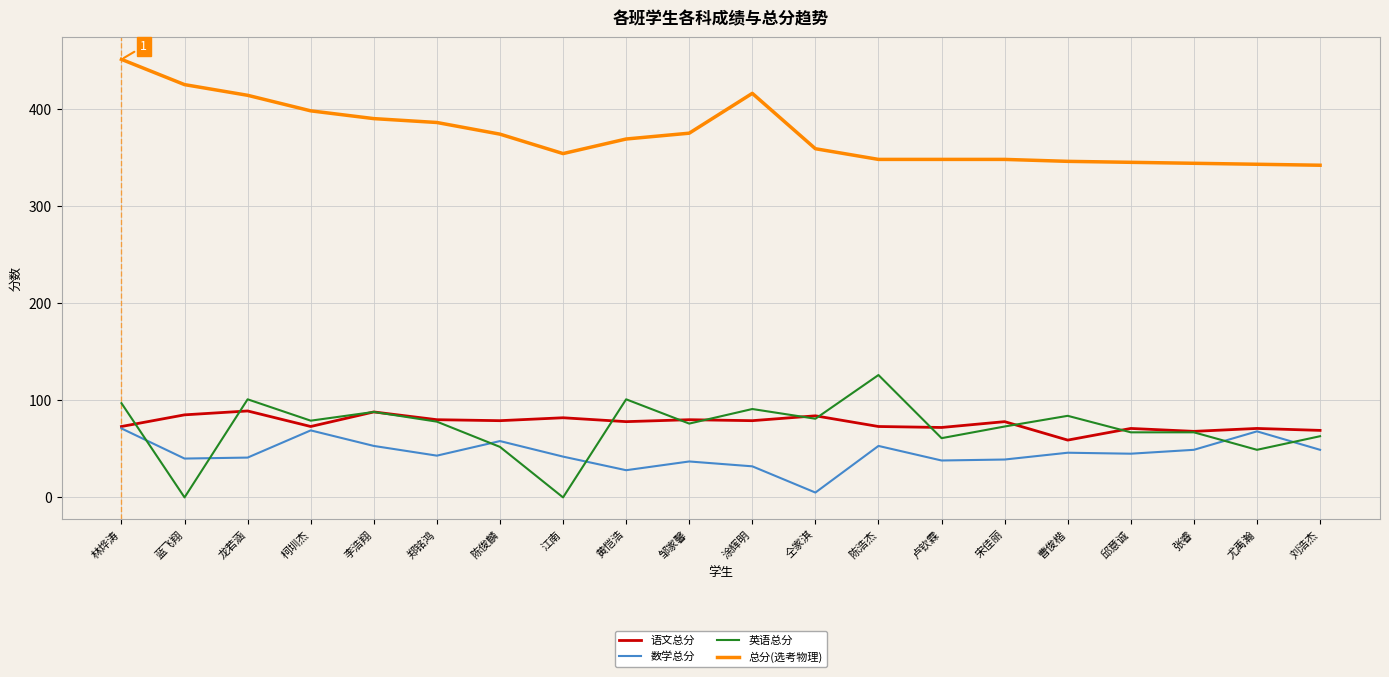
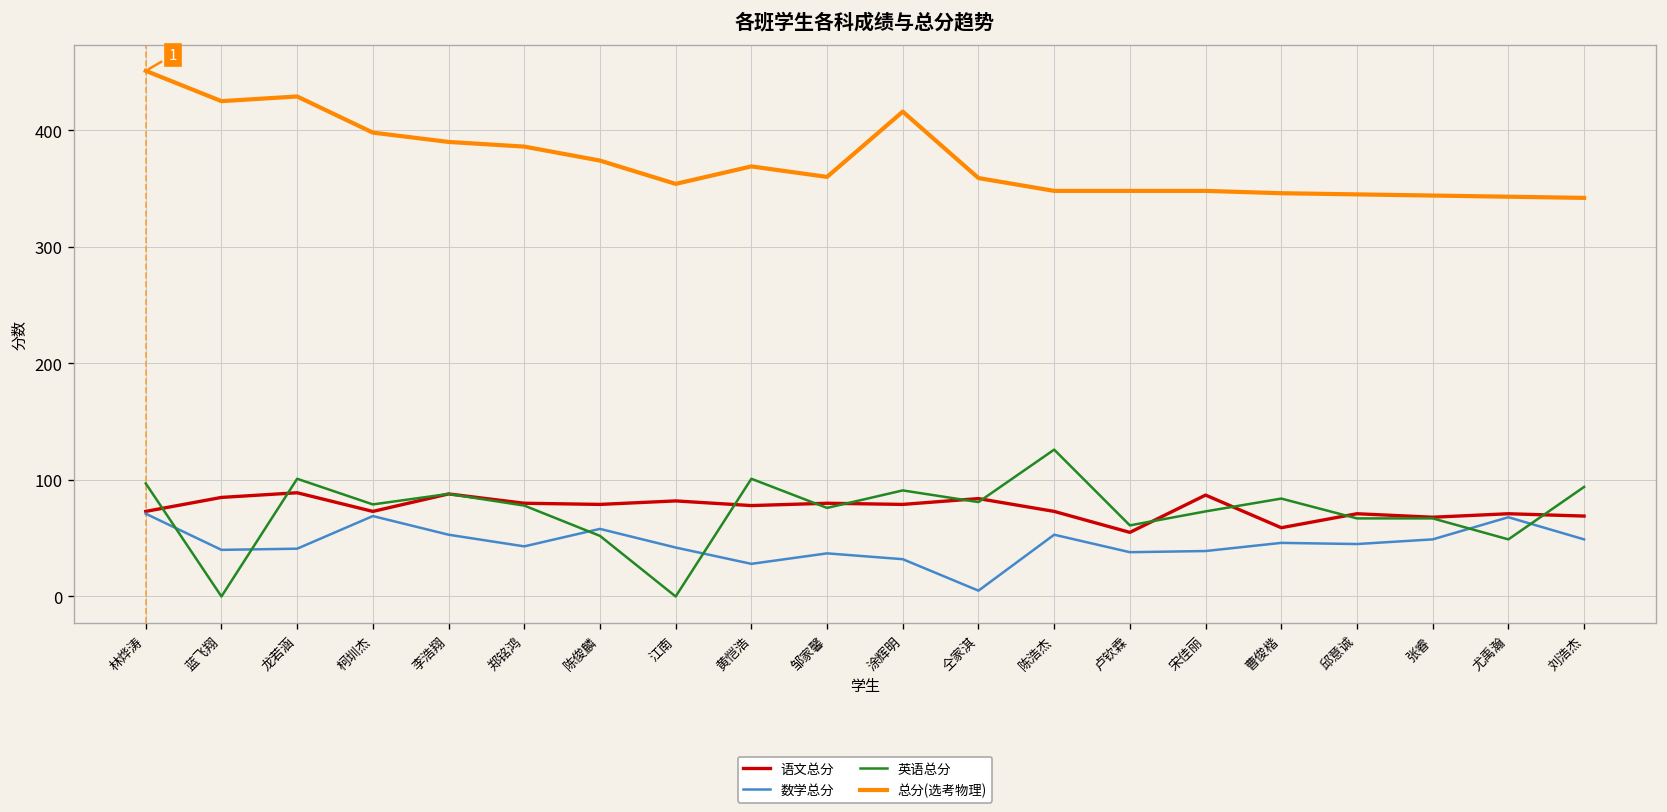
  {
    "语文总分": {
      "蓝飞翔": 90,
      "龙若涵": 90,
      "柯圳杰": 70,
      "陈俊麟": 80,
      "江南": 80,
      "黄恺浩": 80,
      "邹家馨": 80,
      "涂辉明": 80,
      "仝家淇": 80,
      "陈浩杰": 70,
-     "卢钦霖": 70,
-     "宋佳丽": 80,
+     "卢钦霖": 60,
+     "宋佳丽": 90,
      "曹俊楷": 60,
      "邱意诚": 70,
      "尤禹瀚": 70,
      "刘浩杰": 70
    },
    "数学总分": {
      "蓝飞翔": 40,
      "龙若涵": 40,
      "柯圳杰": 70,
      "李浩翔": 50,
      "郑铭鸿": 40,
      "陈俊麟": 60,
      "江南": 40,
      "黄恺浩": 30,
      "邹家馨": 40,
      "涂辉明": 30,
      "仝家淇": 10,
      "陈浩杰": 50,
      "卢钦霖": 40,
      "宋佳丽": 40,
      "曹俊楷": 50,
      "邱意诚": 50,
      "张睿": 50,
      "尤禹瀚": 70,
      "刘浩杰": 50
    },
    "英语总分": {
      "林烨涛": 100,
      "蓝飞翔": 0,
      "龙若涵": 100,
      "柯圳杰": 80,
      "陈俊麟": 50,
      "江南": 0,
      "黄恺浩": 100,
      "邹家馨": 80,
      "涂辉明": 90,
      "仝家淇": 80,
      "陈浩杰": 130,
      "卢钦霖": 60,
      "宋佳丽": 70,
      "曹俊楷": 80,
      "邱意诚": 70,
      "尤禹瀚": 50,
-     "刘浩杰": 60
+     "刘浩杰": 90
    },
    "总分(选考物理)": {
      "蓝飞翔": 430,
-     "龙若涵": 410,
+     "龙若涵": 430,
      "柯圳杰": 400,
      "李浩翔": 390,
      "郑铭鸿": 390,
      "陈俊麟": 370,
      "江南": 350,
      "黄恺浩": 370,
-     "邹家馨": 380,
+     "邹家馨": 360,
      "涂辉明": 420,
      "仝家淇": 360,
      "陈浩杰": 350,
      "卢钦霖": 350,
      "宋佳丽": 350,
      "曹俊楷": 350,
      "邱意诚": 350,
      "张睿": 340,
      "尤禹瀚": 340,
      "刘浩杰": 340
    }
  }
